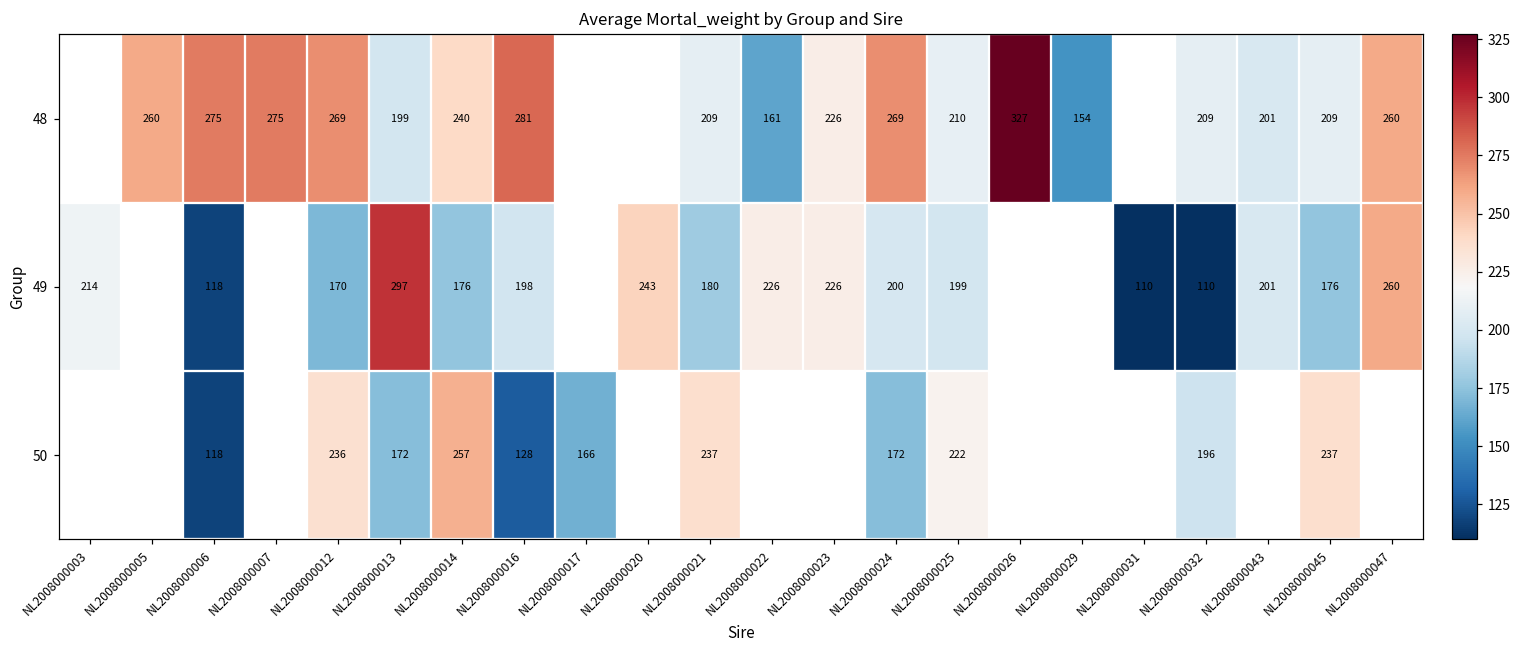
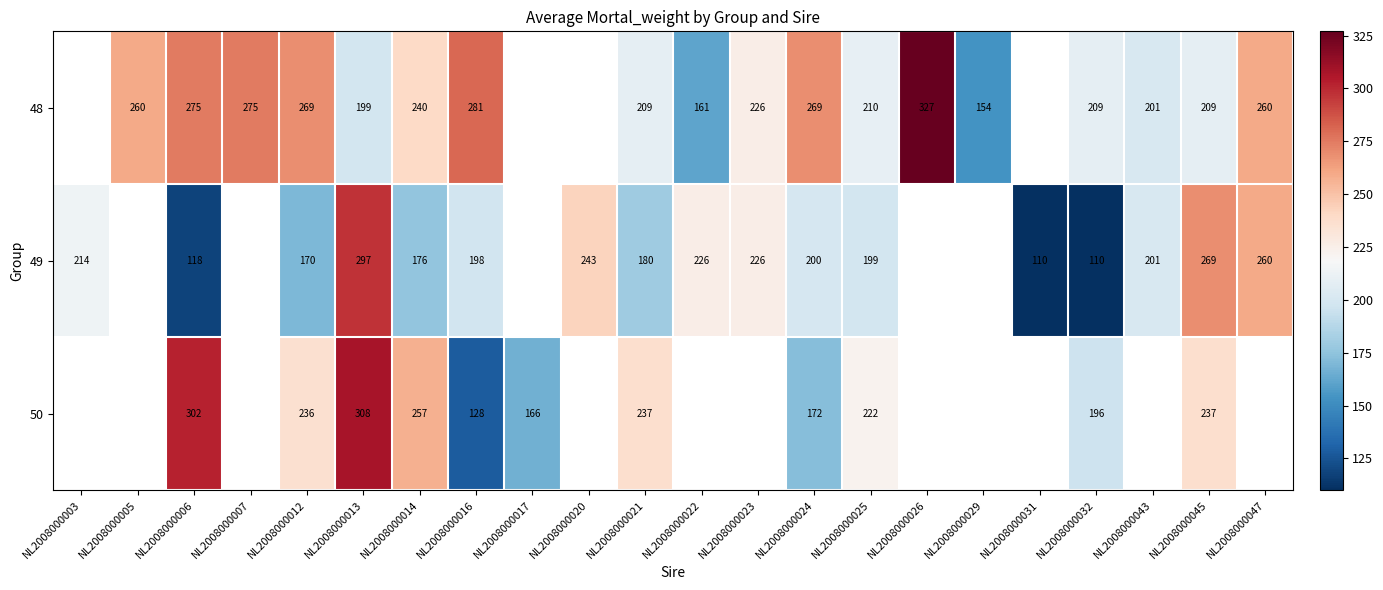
  {
    "48": {
      "NL2008000005": 260,
      "NL2008000006": 275,
      "NL2008000007": 275,
      "NL2008000012": 269,
      "NL2008000013": 199,
      "NL2008000014": 240,
      "NL2008000016": 281,
      "NL2008000021": 209,
      "NL2008000022": 161,
      "NL2008000023": 226,
      "NL2008000024": 269,
      "NL2008000025": 210,
      "NL2008000026": 327,
      "NL2008000029": 154,
      "NL2008000032": 209,
      "NL2008000043": 201,
      "NL2008000045": 209,
      "NL2008000047": 260
    },
    "49": {
      "NL2008000003": 214,
      "NL2008000006": 118,
      "NL2008000012": 170,
      "NL2008000013": 297,
      "NL2008000014": 176,
      "NL2008000016": 198,
      "NL2008000020": 243,
      "NL2008000021": 180,
      "NL2008000022": 226,
      "NL2008000023": 226,
      "NL2008000024": 200,
      "NL2008000025": 199,
      "NL2008000031": 110,
      "NL2008000032": 110,
      "NL2008000043": 201,
-     "NL2008000045": 176,
+     "NL2008000045": 269,
      "NL2008000047": 260
    },
    "50": {
-     "NL2008000006": 118,
+     "NL2008000006": 302,
      "NL2008000012": 236,
-     "NL2008000013": 172,
+     "NL2008000013": 308,
      "NL2008000014": 257,
      "NL2008000016": 128,
      "NL2008000017": 166,
      "NL2008000021": 237,
      "NL2008000024": 172,
      "NL2008000025": 222,
      "NL2008000032": 196,
      "NL2008000045": 237
    }
  }
